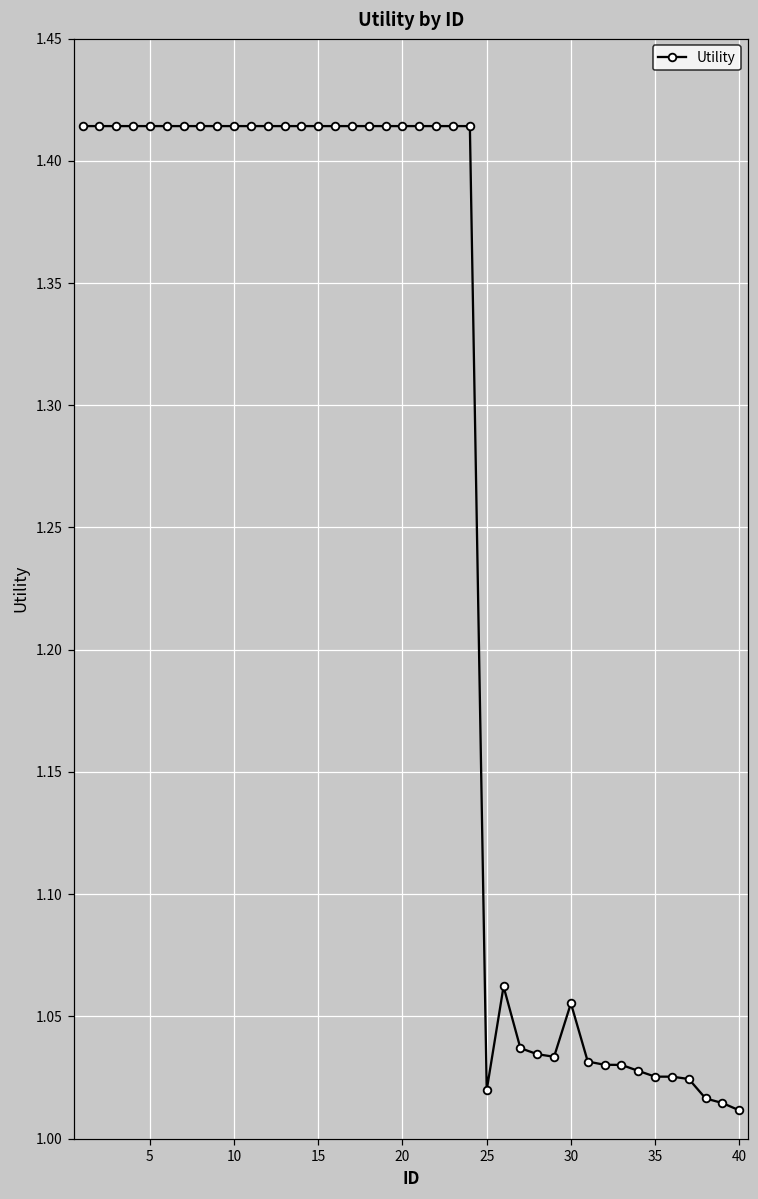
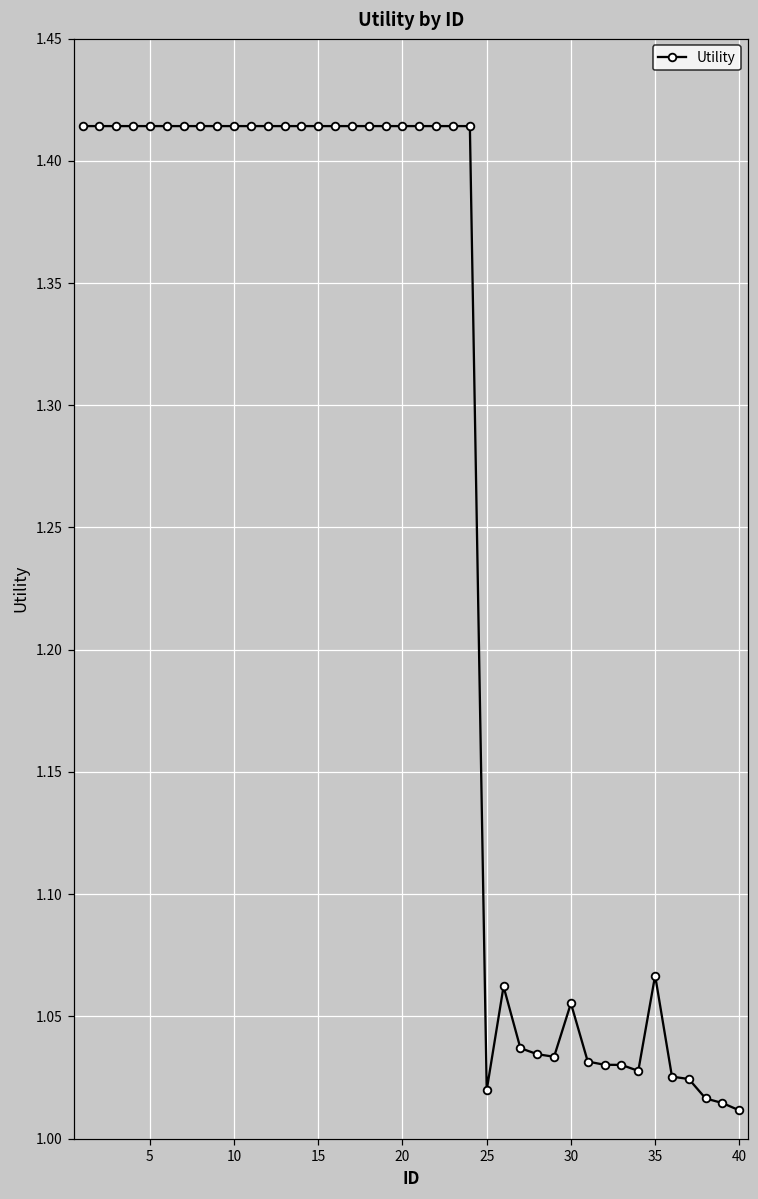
  {
    "5": 1.414,
    "10": 1.414,
    "15": 1.414,
    "20": 1.414,
    "25": 1.020,
    "30": 1.055,
-   "35": 1.025,
+   "35": 1.067,
    "40": 1.012
  }
